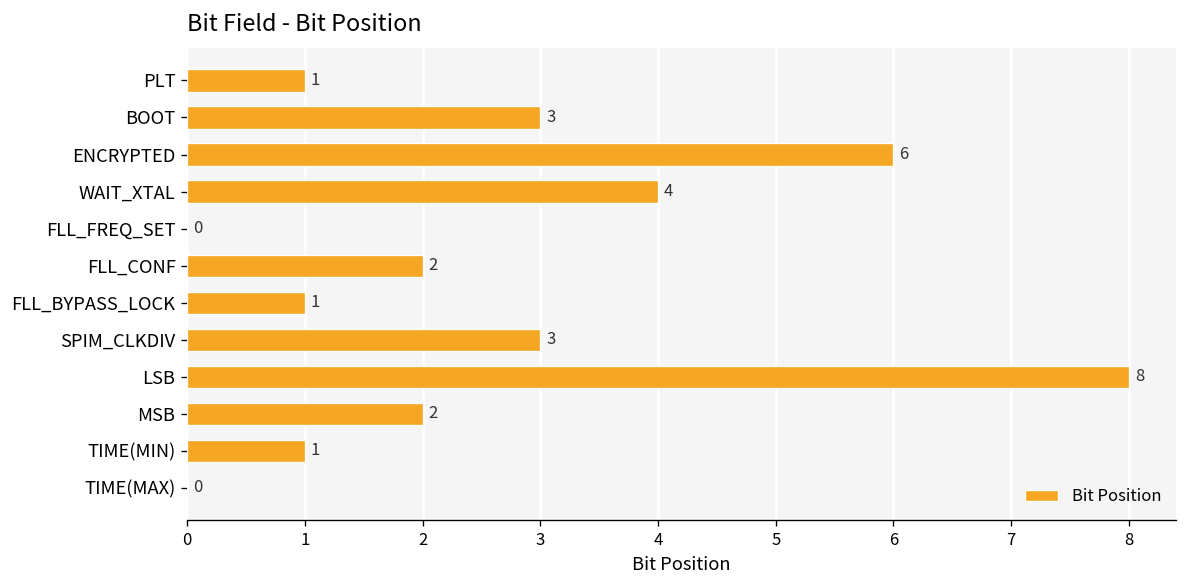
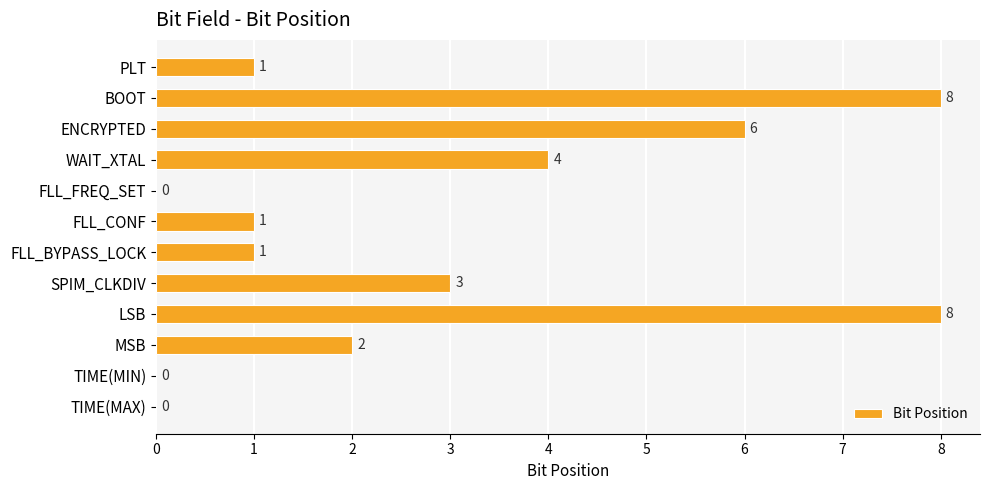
  {
    "PLT": 1,
-   "BOOT": 3,
+   "BOOT": 8,
    "ENCRYPTED": 6,
    "WAIT_XTAL": 4,
    "FLL_FREQ_SET": 0,
-   "FLL_CONF": 2,
+   "FLL_CONF": 1,
    "FLL_BYPASS_LOCK": 1,
    "SPIM_CLKDIV": 3,
    "LSB": 8,
    "MSB": 2,
-   "TIME(MIN)": 1,
+   "TIME(MIN)": 0,
    "TIME(MAX)": 0
  }
